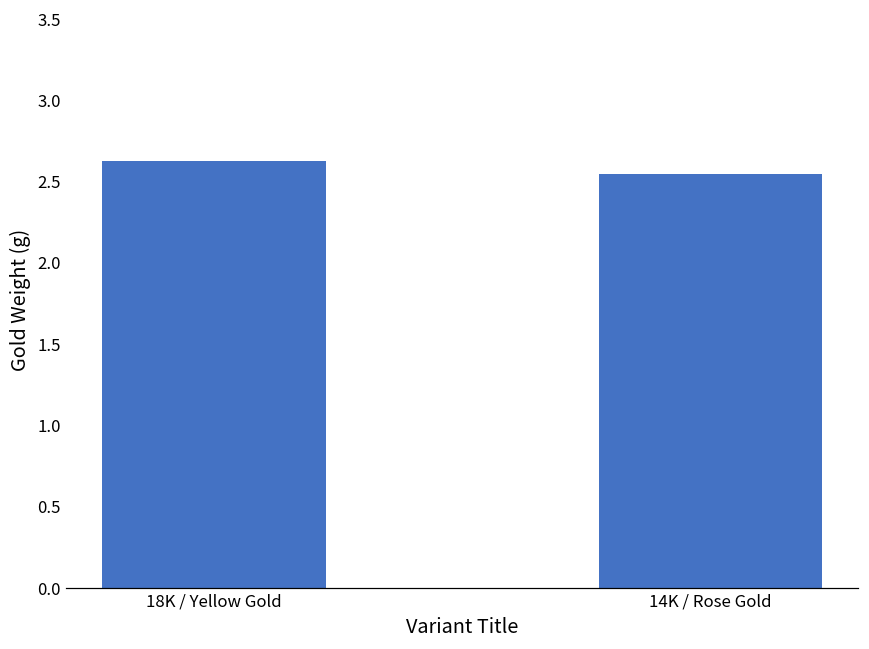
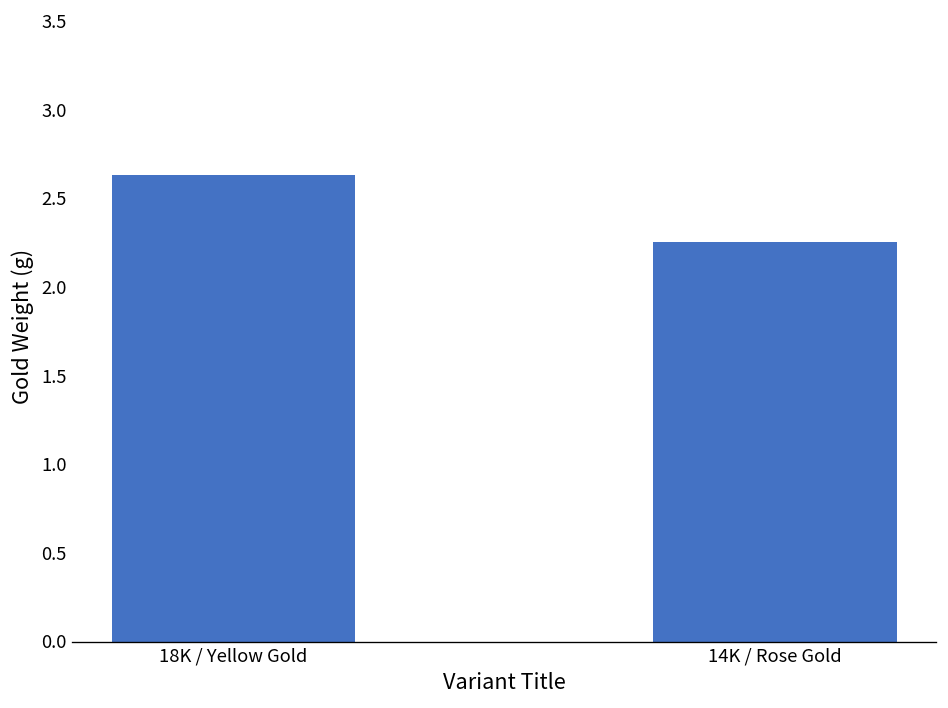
  {
    "18K / Yellow Gold": 2.63,
-   "14K / Rose Gold": 2.55
+   "14K / Rose Gold": 2.26
  }
